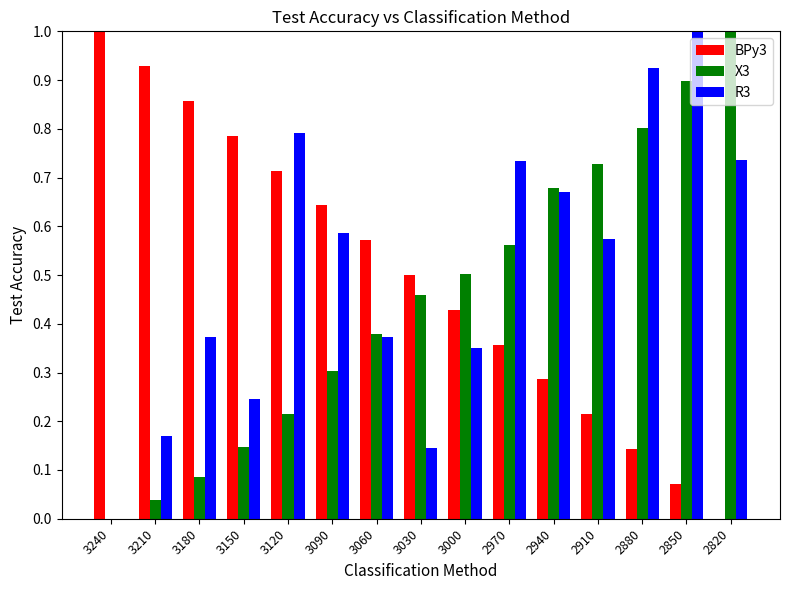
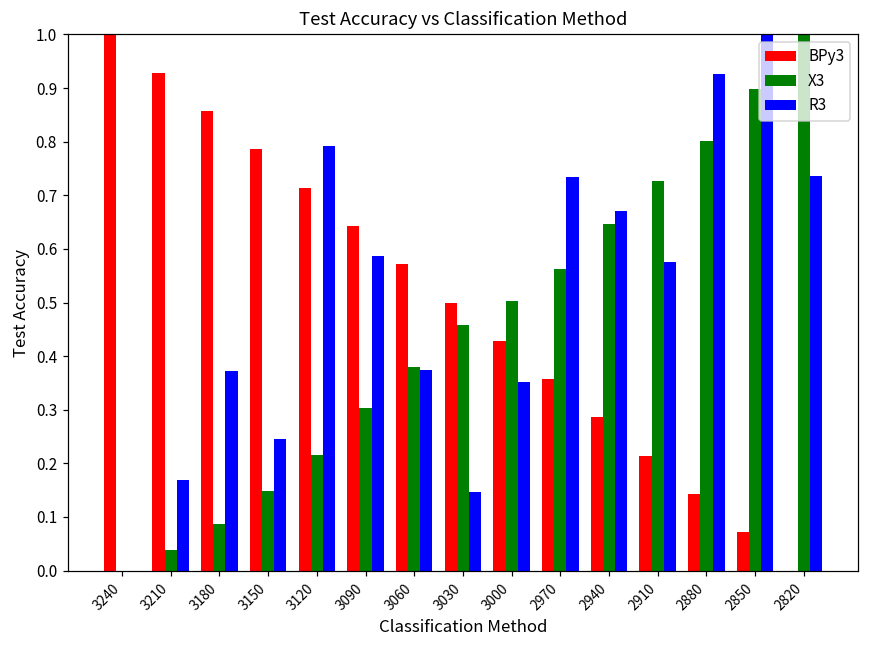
  {
    "BPy3": {
      "3240": 1.00,
      "3210": 0.93,
      "3180": 0.86,
      "3150": 0.79,
      "3120": 0.71,
      "3090": 0.64,
      "3060": 0.57,
      "3030": 0.50,
      "3000": 0.43,
      "2970": 0.36,
      "2940": 0.29,
      "2910": 0.21,
      "2880": 0.14,
      "2850": 0.07,
      "2820": 0.00
    },
    "X3": {
      "3240": 0.00,
      "3210": 0.04,
      "3180": 0.09,
      "3150": 0.15,
      "3120": 0.22,
      "3090": 0.30,
      "3060": 0.38,
      "3030": 0.46,
      "3000": 0.50,
      "2970": 0.56,
-     "2940": 0.68,
+     "2940": 0.65,
      "2910": 0.73,
      "2880": 0.80,
      "2850": 0.90,
      "2820": 1.00
    },
    "R3": {
      "3240": 0.00,
      "3210": 0.17,
      "3180": 0.37,
      "3150": 0.25,
      "3120": 0.79,
      "3090": 0.59,
      "3060": 0.37,
      "3030": 0.15,
      "3000": 0.35,
      "2970": 0.73,
      "2940": 0.67,
      "2910": 0.57,
      "2880": 0.93,
      "2850": 1.00,
      "2820": 0.74
    }
  }
